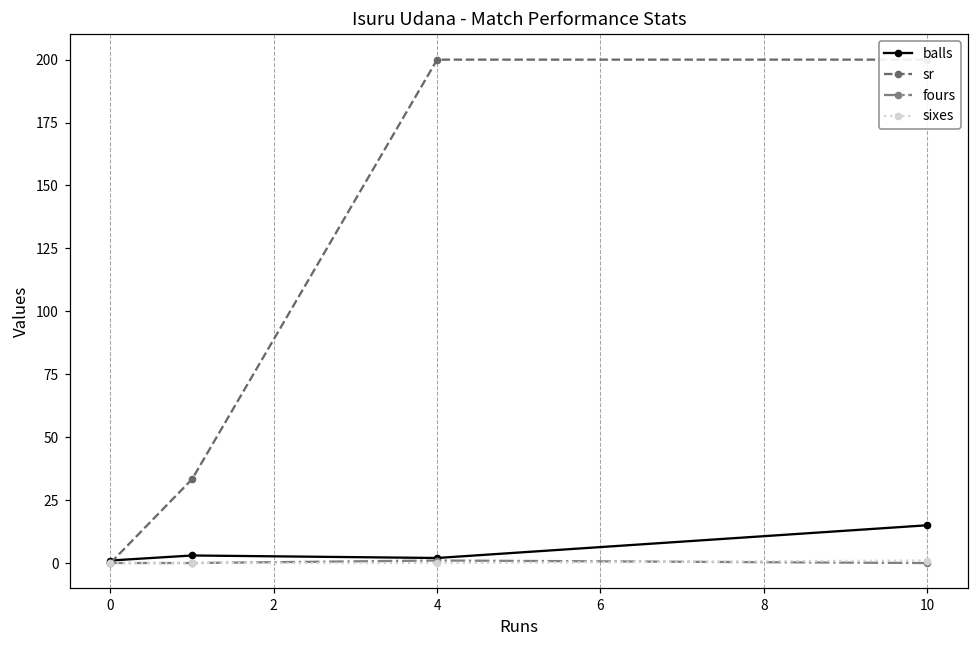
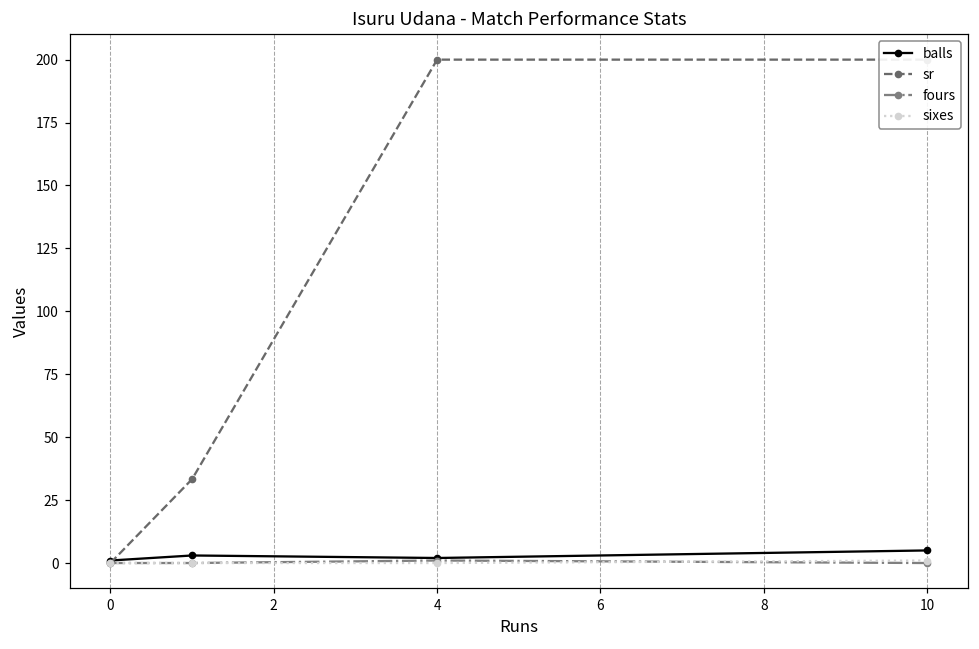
  {
    "balls": {
-     "10": 15
+     "10": 5
    }
  }
